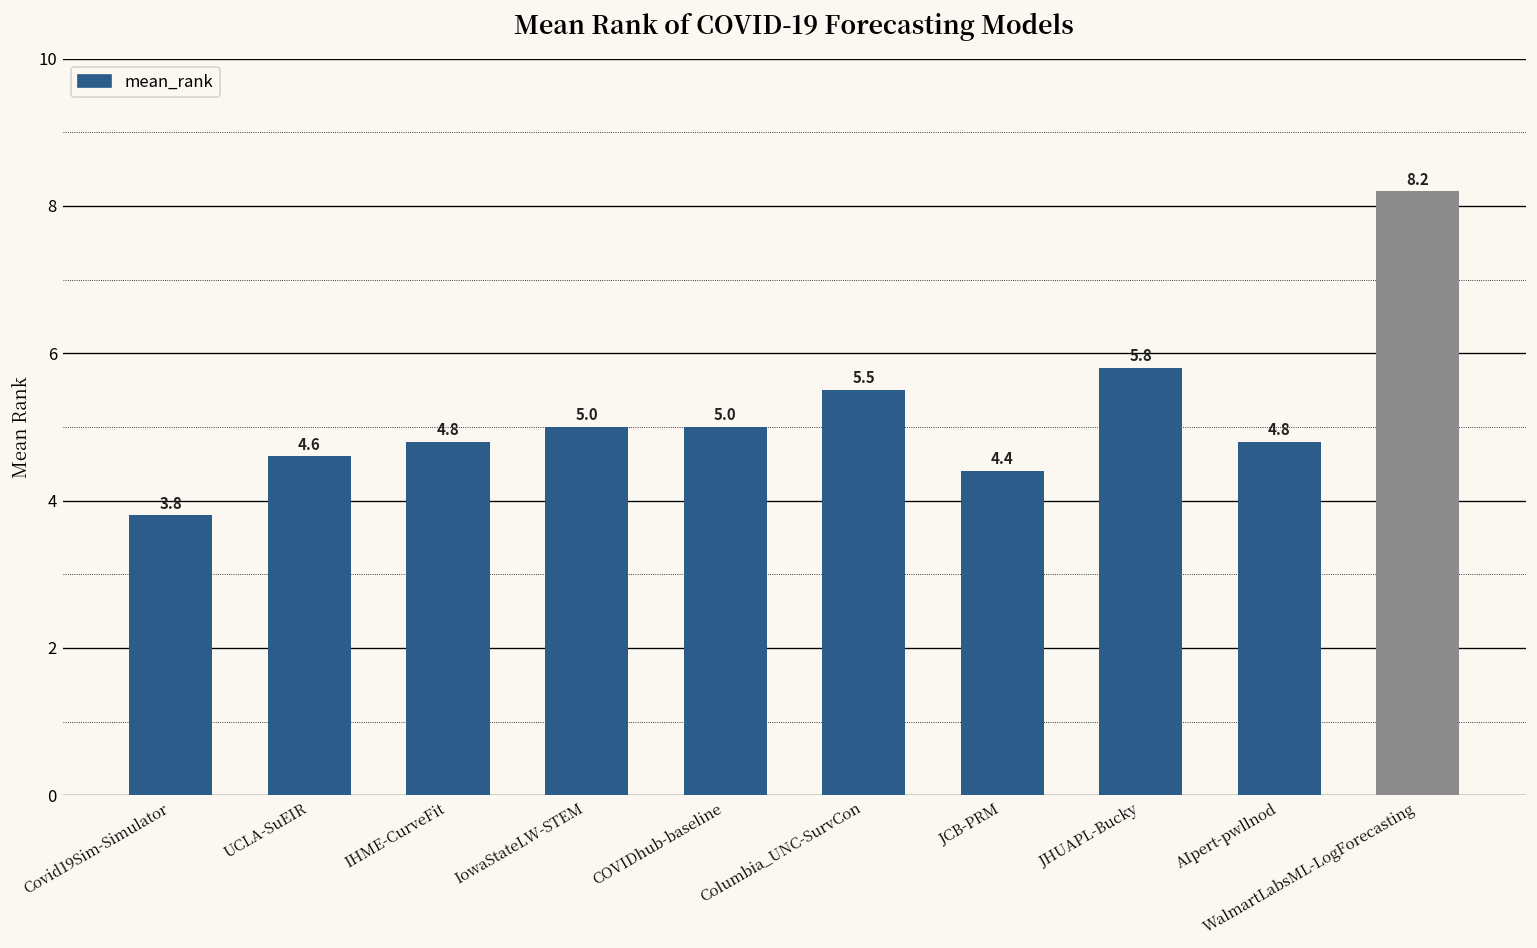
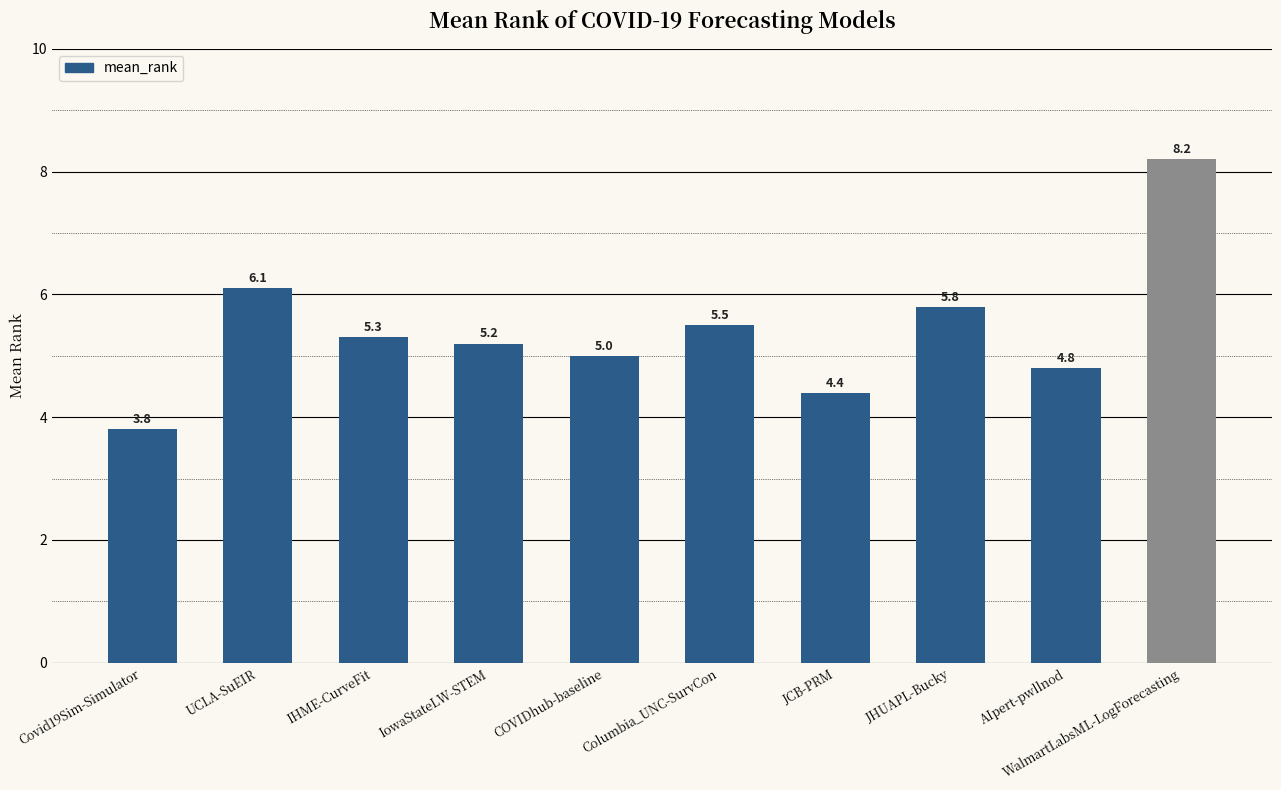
  {
    "Covid19Sim-Simulator": 3.8,
-   "UCLA-SuEIR": 4.6,
-   "IHME-CurveFit": 4.8,
-   "IowaStateLW-STEM": 5.0,
+   "UCLA-SuEIR": 6.1,
+   "IHME-CurveFit": 5.3,
+   "IowaStateLW-STEM": 5.2,
    "COVIDhub-baseline": 5.0,
    "Columbia_UNC-SurvCon": 5.5,
    "JCB-PRM": 4.4,
    "JHUAPL-Bucky": 5.8,
    "AIpert-pwllnod": 4.8,
    "WalmartLabsML-LogForecasting": 8.2
  }
